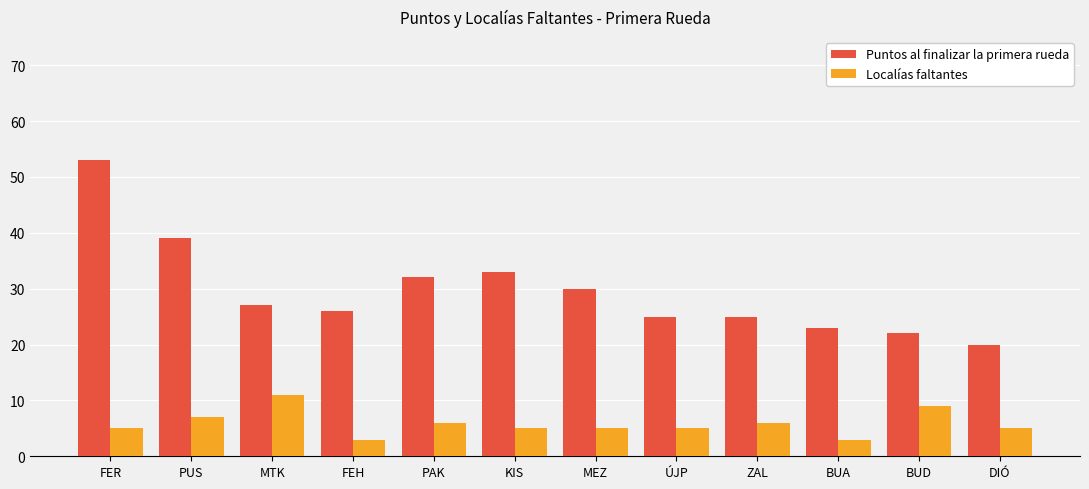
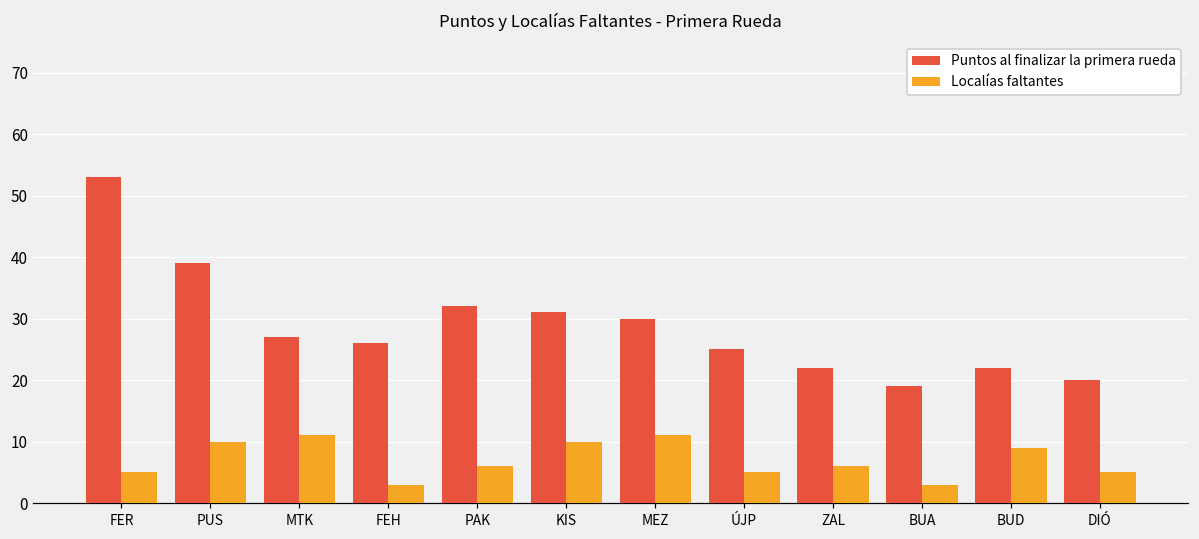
  {
    "Puntos al finalizar la primera rueda": {
      "FER": 53,
      "PUS": 39,
      "MTK": 27,
      "FEH": 26,
      "PAK": 32,
-     "KIS": 33,
+     "KIS": 31,
      "MEZ": 30,
      "ÚJP": 25,
-     "ZAL": 25,
-     "BUA": 23,
+     "ZAL": 22,
+     "BUA": 19,
      "BUD": 22,
      "DIÓ": 20
    },
    "Localías faltantes": {
      "FER": 5,
-     "PUS": 7,
+     "PUS": 10,
      "MTK": 11,
      "FEH": 3,
      "PAK": 6,
-     "KIS": 5,
-     "MEZ": 5,
+     "KIS": 10,
+     "MEZ": 11,
      "ÚJP": 5,
      "ZAL": 6,
      "BUA": 3,
      "BUD": 9,
      "DIÓ": 5
    }
  }
